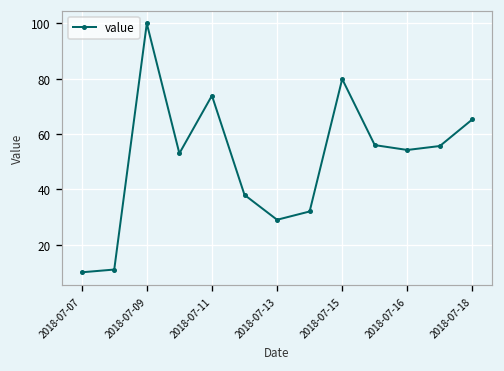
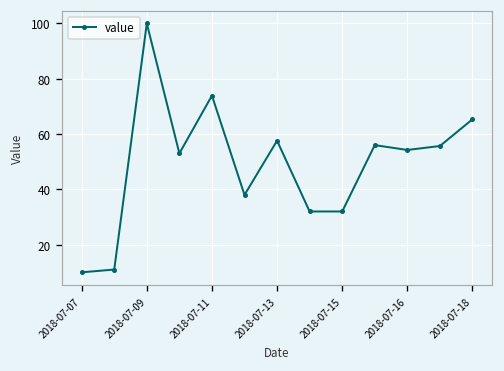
  {
    "2018-07-07": 10,
    "2018-07-09": 100,
    "2018-07-11": 74,
-   "2018-07-13": 29,
-   "2018-07-15": 80,
+   "2018-07-13": 58,
+   "2018-07-15": 32,
    "2018-07-18": 65
  }
